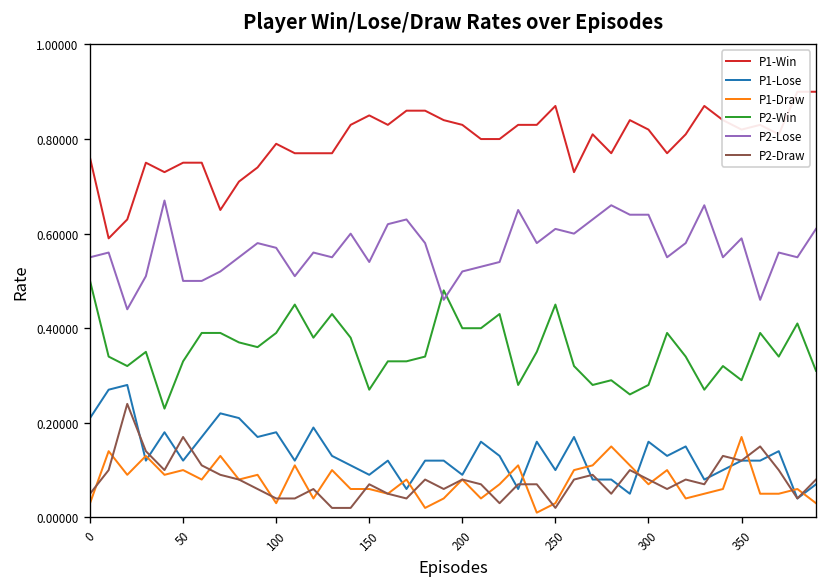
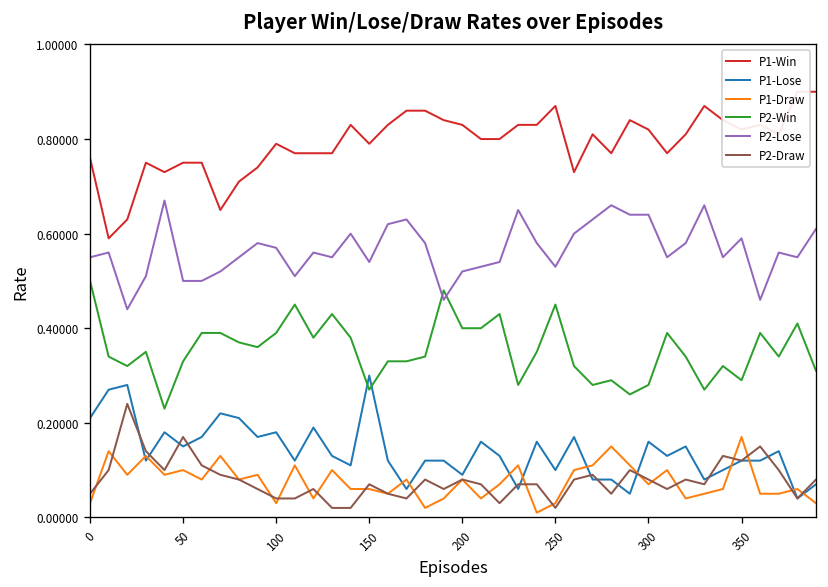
  {
    "P1-Win": {
      "0": 0.76,
      "50": 0.75,
      "100": 0.79,
-     "150": 0.85,
+     "150": 0.79,
      "200": 0.83,
      "250": 0.87,
      "300": 0.82
    },
    "P1-Lose": {
      "0": 0.21,
-     "50": 0.12,
+     "50": 0.15,
      "100": 0.18,
-     "150": 0.09,
+     "150": 0.30,
      "200": 0.09,
      "250": 0.10,
      "300": 0.16
    },
    "P1-Draw": {
      "0": 0.03,
      "50": 0.10,
      "100": 0.03,
      "150": 0.06,
      "250": 0.03,
      "300": 0.07,
      "350": 0.17
    },
    "P2-Win": {
      "0": 0.50,
      "50": 0.33,
      "100": 0.39,
      "150": 0.27,
      "200": 0.40,
      "250": 0.45,
      "300": 0.28,
      "350": 0.29
    },
    "P2-Lose": {
      "0": 0.55,
      "50": 0.50,
      "100": 0.57,
      "150": 0.54,
      "200": 0.52,
-     "250": 0.61,
+     "250": 0.53,
      "300": 0.64,
      "350": 0.59
    },
    "P2-Draw": {
      "0": 0.05,
      "50": 0.17,
      "100": 0.04,
      "150": 0.07,
      "250": 0.02,
      "300": 0.08
    }
  }
